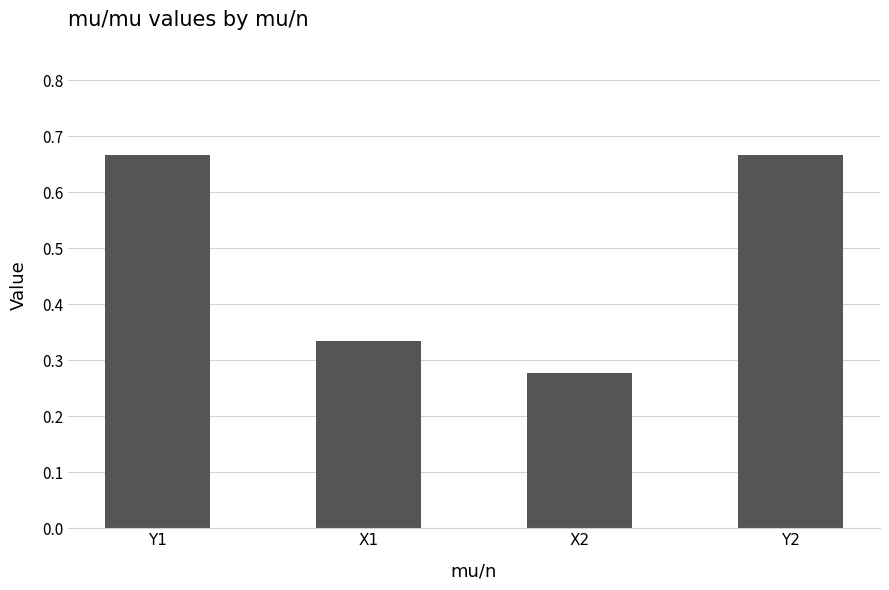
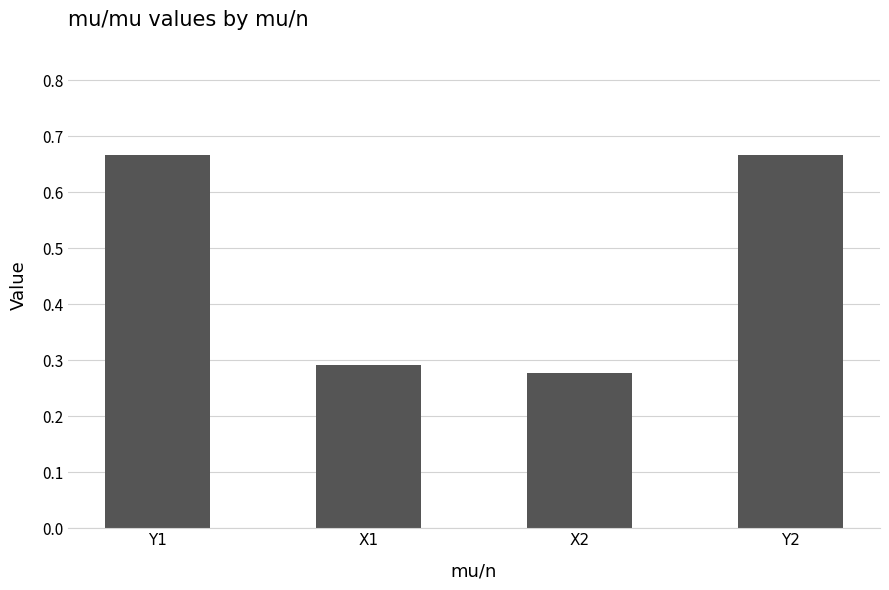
  {
    "Y1": 0.67,
-   "X1": 0.33,
+   "X1": 0.29,
    "X2": 0.28,
    "Y2": 0.67
  }
